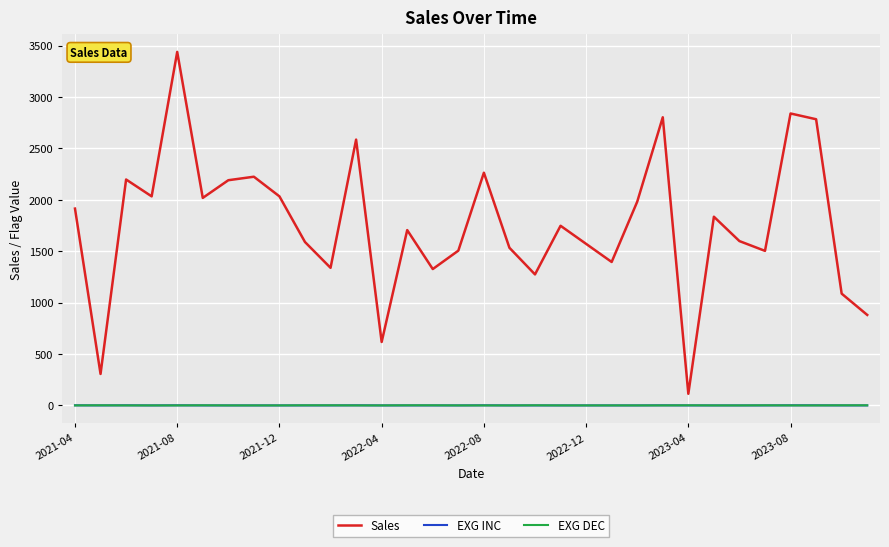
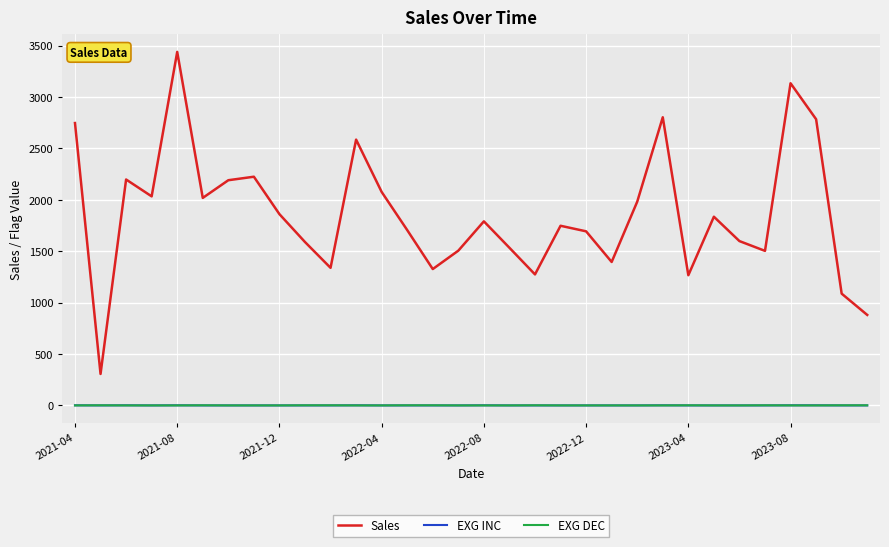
  {
    "Sales": {
-     "2021-04": 1910,
+     "2021-04": 2750,
      "2021-08": 3440,
-     "2021-12": 2030,
-     "2022-04": 620,
-     "2022-08": 2260,
-     "2022-12": 1570,
-     "2023-04": 110,
-     "2023-08": 2840
+     "2021-12": 1860,
+     "2022-04": 2080,
+     "2022-08": 1790,
+     "2022-12": 1690,
+     "2023-04": 1270,
+     "2023-08": 3130
    },
    "EXG DEC": {
      "2021-04": 0,
      "2021-08": 0,
      "2021-12": 0,
      "2022-04": 0,
      "2022-08": 0,
      "2022-12": 0,
      "2023-04": 0,
      "2023-08": 0
    }
  }
